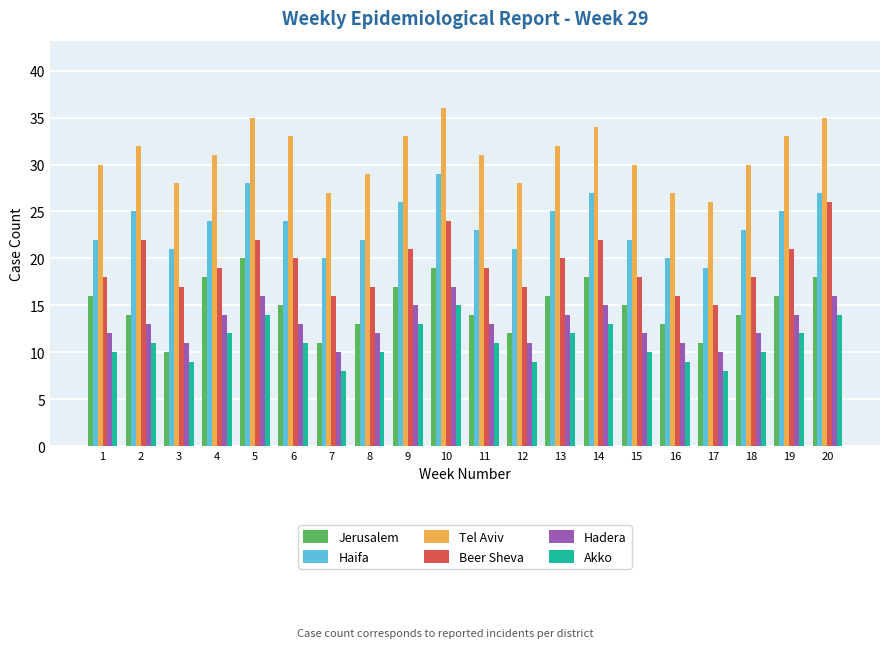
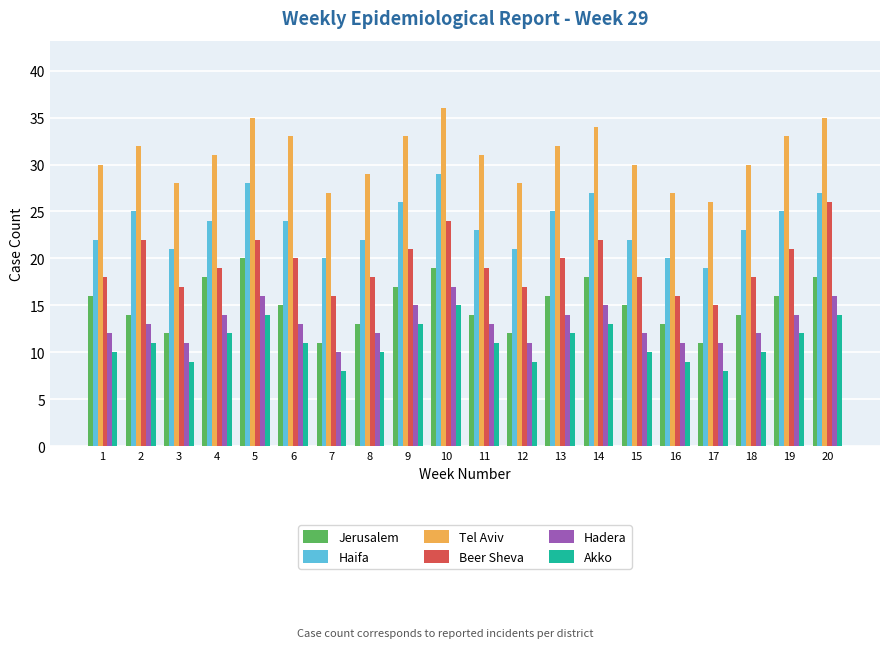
  {
    "Jerusalem": {
      "1": 16,
      "2": 14,
-     "3": 10,
+     "3": 12,
      "4": 18,
      "5": 20,
      "6": 15,
      "7": 11,
      "8": 13,
      "9": 17,
      "10": 19,
      "11": 14,
      "12": 12,
      "13": 16,
      "14": 18,
      "15": 15,
      "16": 13,
      "17": 11,
      "18": 14,
      "19": 16,
      "20": 18
    },
    "Haifa": {
      "1": 22,
      "2": 25,
      "3": 21,
      "4": 24,
      "5": 28,
      "6": 24,
      "7": 20,
      "8": 22,
      "9": 26,
      "10": 29,
      "11": 23,
      "12": 21,
      "13": 25,
      "14": 27,
      "15": 22,
      "16": 20,
      "17": 19,
      "18": 23,
      "19": 25,
      "20": 27
    },
    "Tel Aviv": {
      "1": 30,
      "2": 32,
      "3": 28,
      "4": 31,
      "5": 35,
      "6": 33,
      "7": 27,
      "8": 29,
      "9": 33,
      "10": 36,
      "11": 31,
      "12": 28,
      "13": 32,
      "14": 34,
      "15": 30,
      "16": 27,
      "17": 26,
      "18": 30,
      "19": 33,
      "20": 35
    },
    "Beer Sheva": {
      "1": 18,
      "2": 22,
      "3": 17,
      "4": 19,
      "5": 22,
      "6": 20,
      "7": 16,
-     "8": 17,
+     "8": 18,
      "9": 21,
      "10": 24,
      "11": 19,
      "12": 17,
      "13": 20,
      "14": 22,
      "15": 18,
      "16": 16,
      "17": 15,
      "18": 18,
      "19": 21,
      "20": 26
    },
    "Hadera": {
      "1": 12,
      "2": 13,
      "3": 11,
      "4": 14,
      "5": 16,
      "6": 13,
      "7": 10,
      "8": 12,
      "9": 15,
      "10": 17,
      "11": 13,
      "12": 11,
      "13": 14,
      "14": 15,
      "15": 12,
      "16": 11,
-     "17": 10,
+     "17": 11,
      "18": 12,
      "19": 14,
      "20": 16
    },
    "Akko": {
      "1": 10,
      "2": 11,
      "3": 9,
      "4": 12,
      "5": 14,
      "6": 11,
      "7": 8,
      "8": 10,
      "9": 13,
      "10": 15,
      "11": 11,
      "12": 9,
      "13": 12,
      "14": 13,
      "15": 10,
      "16": 9,
      "17": 8,
      "18": 10,
      "19": 12,
      "20": 14
    }
  }
